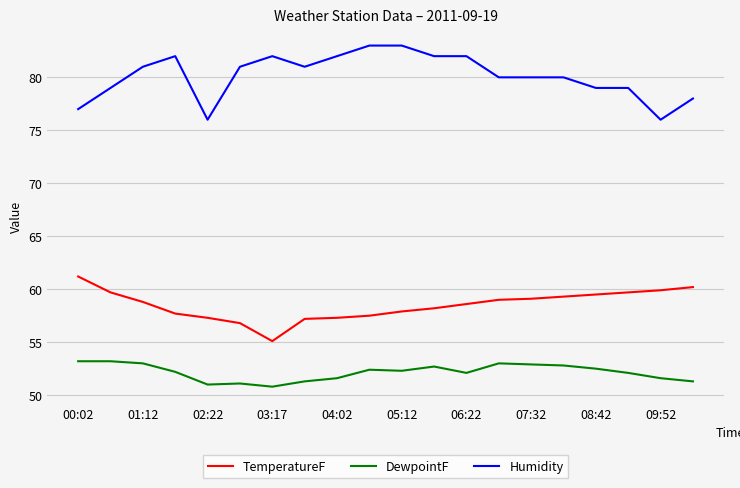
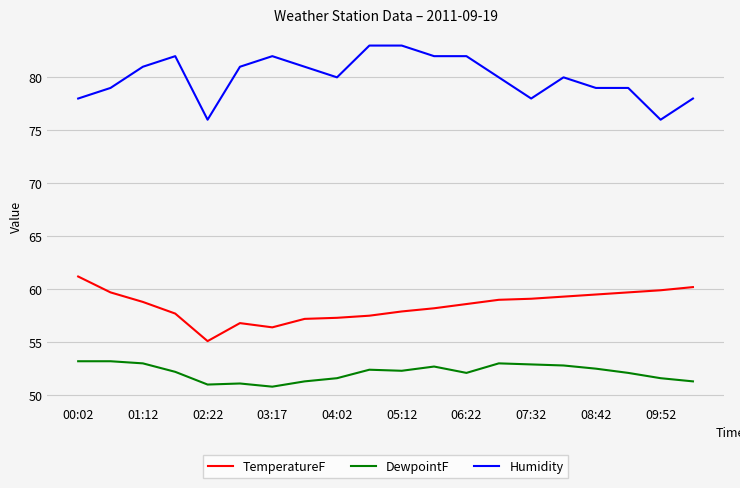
  {
    "TemperatureF": {
      "00:02": 61.2,
      "01:12": 58.8,
-     "02:22": 57.3,
-     "03:17": 55.1,
+     "02:22": 55.1,
+     "03:17": 56.4,
      "04:02": 57.3,
      "05:12": 57.9,
      "06:22": 58.6,
      "07:32": 59.1,
      "08:42": 59.5,
      "09:52": 59.9
    },
    "DewpointF": {
      "00:02": 53.2,
      "01:12": 53.0,
      "02:22": 51.0,
      "03:17": 50.8,
      "04:02": 51.6,
      "05:12": 52.3,
      "06:22": 52.1,
      "07:32": 52.9,
      "08:42": 52.5,
      "09:52": 51.6
    },
    "Humidity": {
-     "00:02": 77,
+     "00:02": 78,
      "01:12": 81,
      "02:22": 76,
      "03:17": 82,
-     "04:02": 82,
+     "04:02": 80,
      "05:12": 83,
      "06:22": 82,
-     "07:32": 80,
+     "07:32": 78,
      "08:42": 79,
      "09:52": 76
    }
  }
